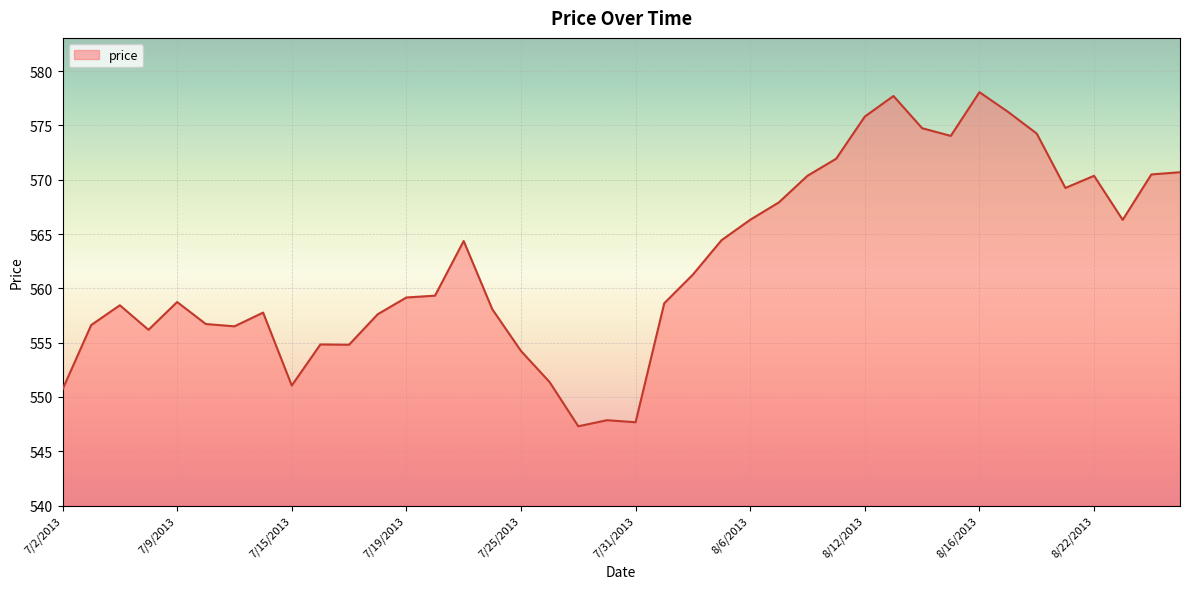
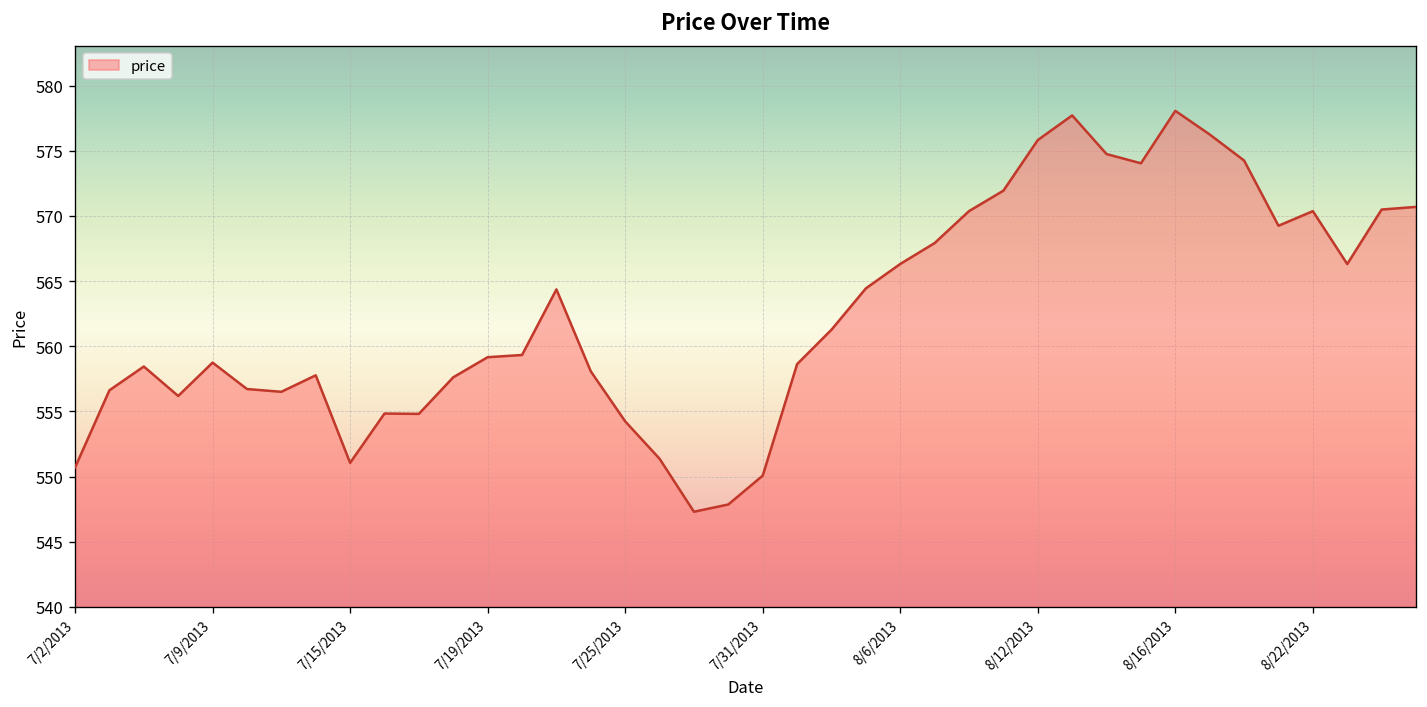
  {
    "7/2/2013": 550.7,
    "7/9/2013": 558.7,
    "7/15/2013": 551.0,
    "7/19/2013": 559.2,
    "7/25/2013": 554.2,
-   "7/31/2013": 547.7,
+   "7/31/2013": 550.1,
    "8/6/2013": 566.3,
    "8/12/2013": 575.8,
    "8/16/2013": 578.1,
    "8/22/2013": 570.4
  }
